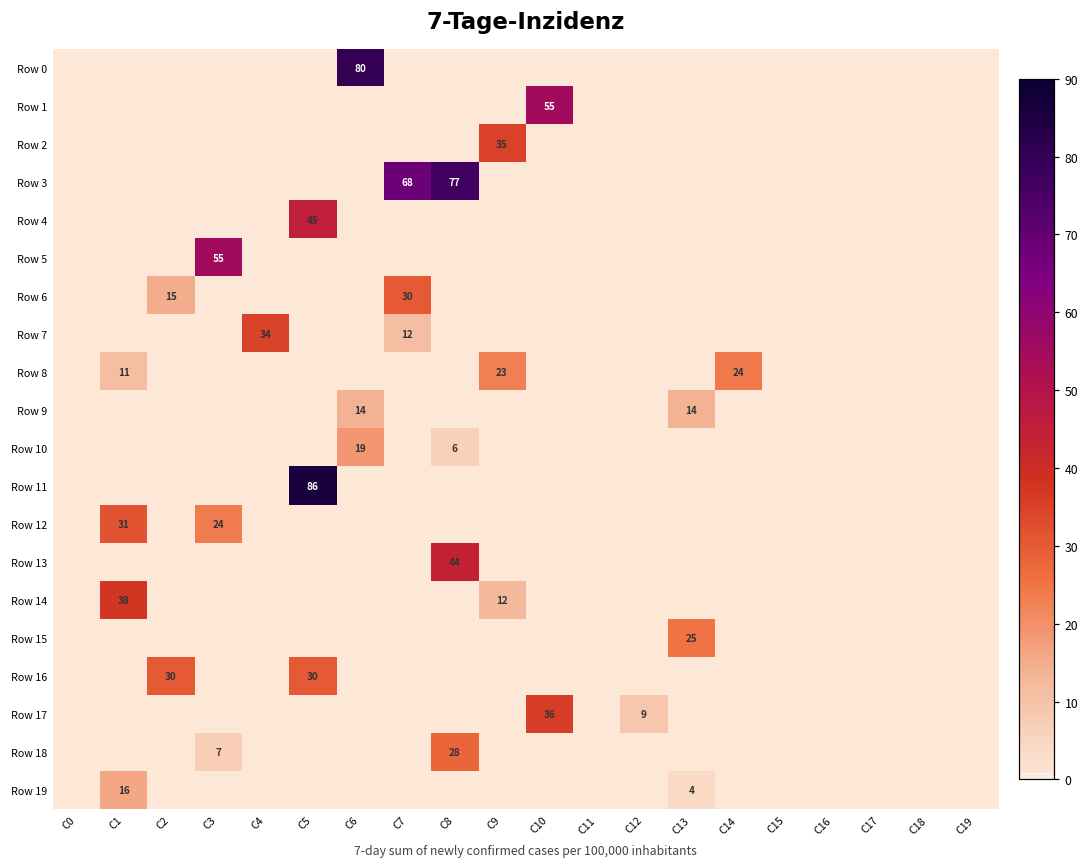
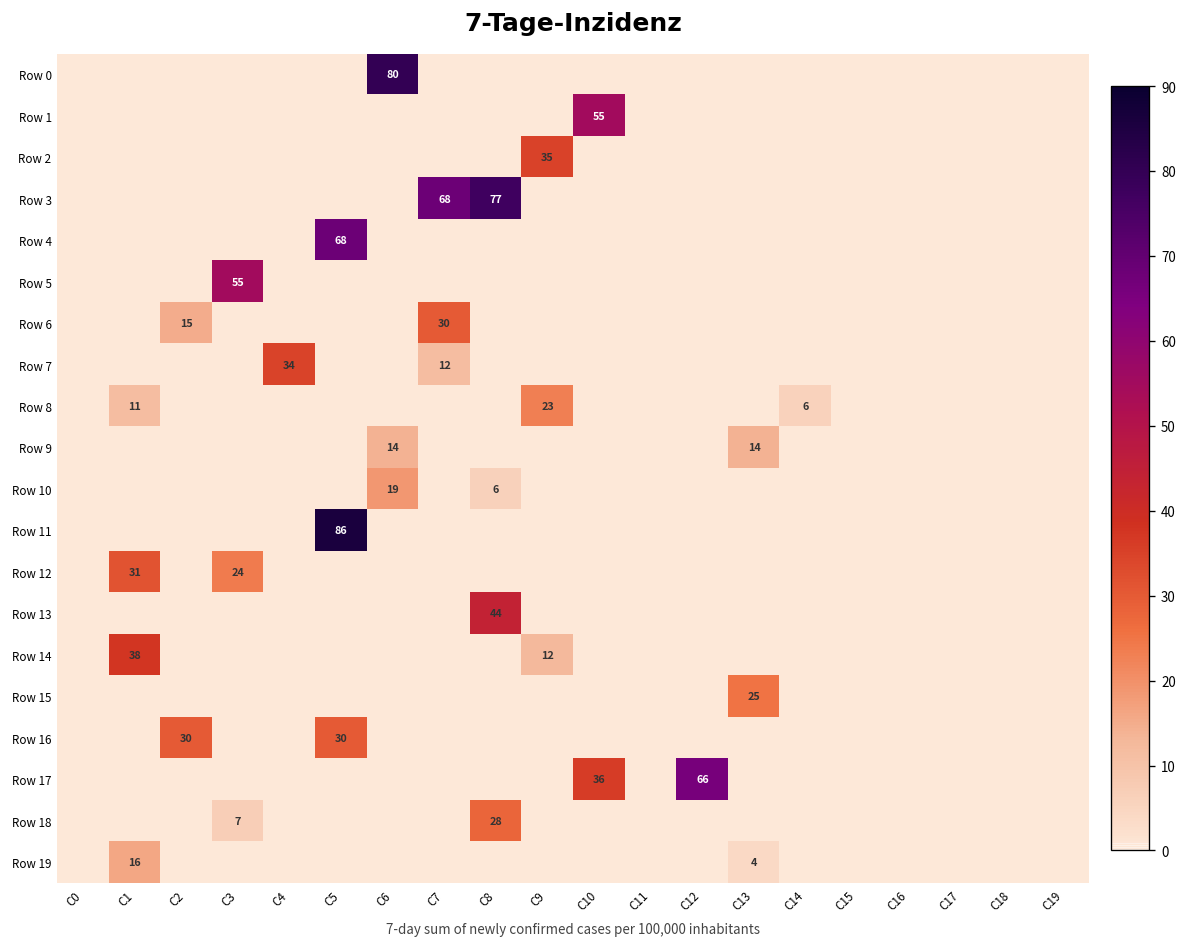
  {
    "Row 0": {
      "C6": 80
    },
    "Row 1": {
      "C10": 55
    },
    "Row 2": {
      "C9": 35
    },
    "Row 3": {
      "C7": 68,
      "C8": 77
    },
    "Row 4": {
-     "C5": 45
+     "C5": 68
    },
    "Row 5": {
      "C3": 55
    },
    "Row 6": {
      "C2": 15,
      "C7": 30
    },
    "Row 7": {
      "C4": 34,
      "C7": 12
    },
    "Row 8": {
      "C1": 11,
      "C9": 23,
-     "C14": 24
+     "C14": 6
    },
    "Row 9": {
      "C6": 14,
      "C13": 14
    },
    "Row 10": {
      "C6": 19,
      "C8": 6
    },
    "Row 11": {
      "C5": 86
    },
    "Row 12": {
      "C1": 31,
      "C3": 24
    },
    "Row 13": {
      "C8": 44
    },
    "Row 14": {
      "C1": 38,
      "C9": 12
    },
    "Row 15": {
      "C13": 25
    },
    "Row 16": {
      "C2": 30,
      "C5": 30
    },
    "Row 17": {
      "C10": 36,
-     "C12": 9
+     "C12": 66
    },
    "Row 18": {
      "C3": 7,
      "C8": 28
    },
    "Row 19": {
      "C1": 16,
      "C13": 4
    }
  }
